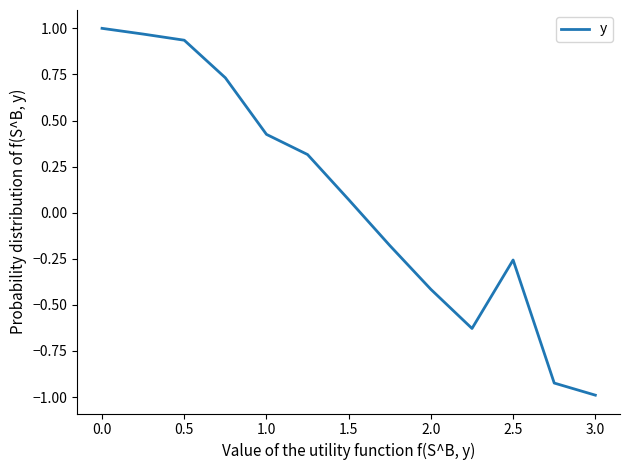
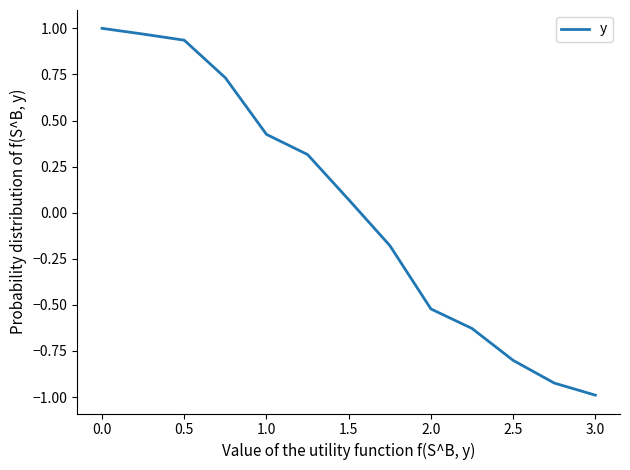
  {
    "0.0": 1.00,
    "0.5": 0.94,
    "1.0": 0.42,
    "1.5": 0.07,
-   "2.0": -0.42,
-   "2.5": -0.26,
+   "2.0": -0.52,
+   "2.5": -0.80,
    "3.0": -0.99
  }
